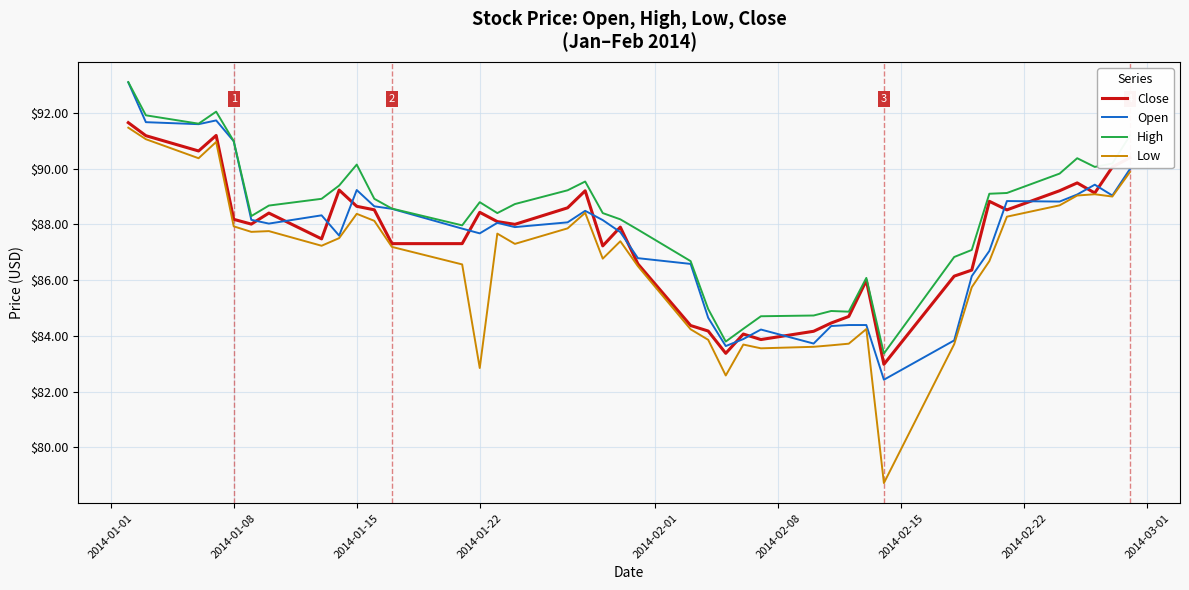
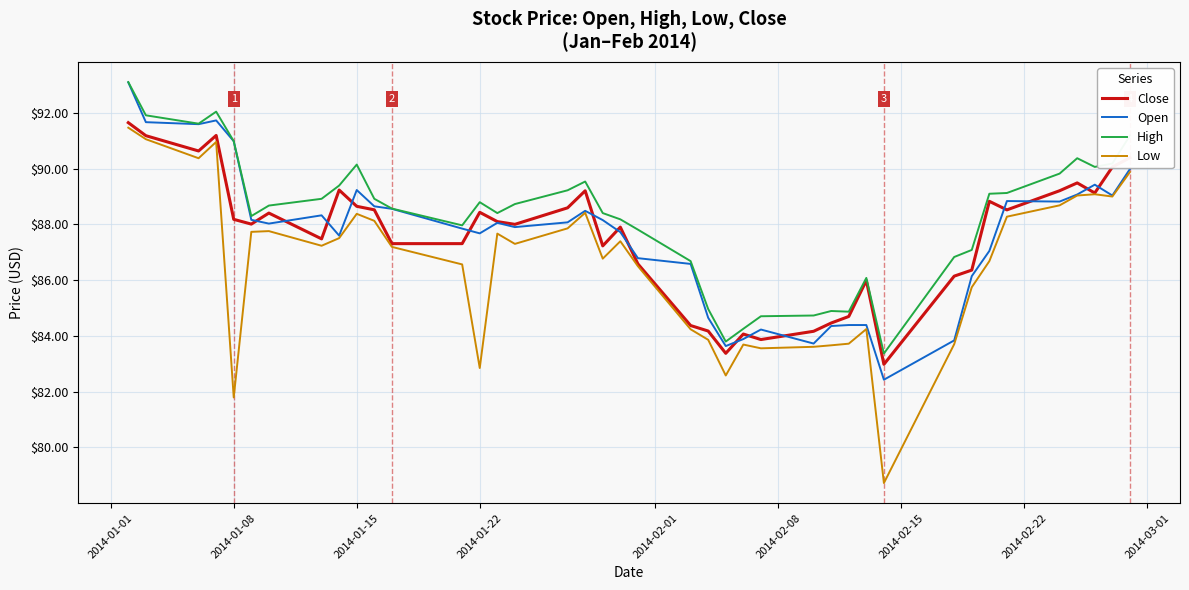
  {
    "Close": {
      "2014-01-08": "$88.2",
      "2014-01-15": "$88.6",
      "2014-01-22": "$88.4"
    },
    "Open": {
      "2014-01-15": "$89.2",
      "2014-01-22": "$87.7"
    },
    "High": {
      "2014-01-15": "$90.1",
      "2014-01-22": "$88.8"
    },
    "Low": {
-     "2014-01-08": "$87.9",
+     "2014-01-08": "$81.8",
      "2014-01-15": "$88.4",
      "2014-01-22": "$82.8"
    }
  }
